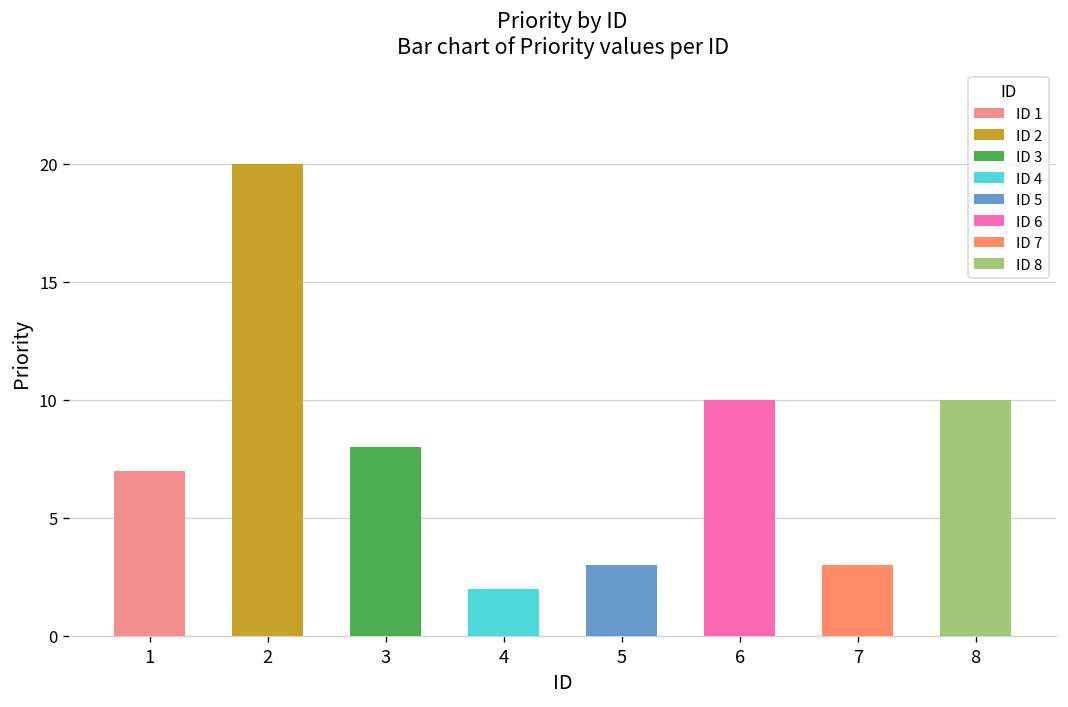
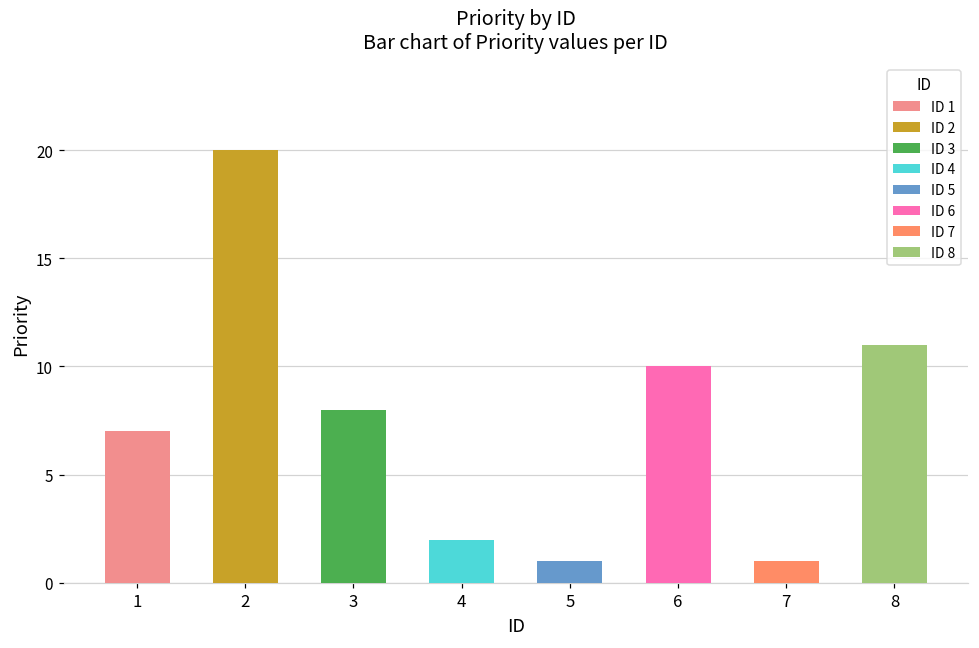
  {
    "1": 7,
    "2": 20,
    "3": 8,
    "4": 2,
-   "5": 3,
+   "5": 1,
    "6": 10,
-   "7": 3,
-   "8": 10
+   "7": 1,
+   "8": 11
  }
